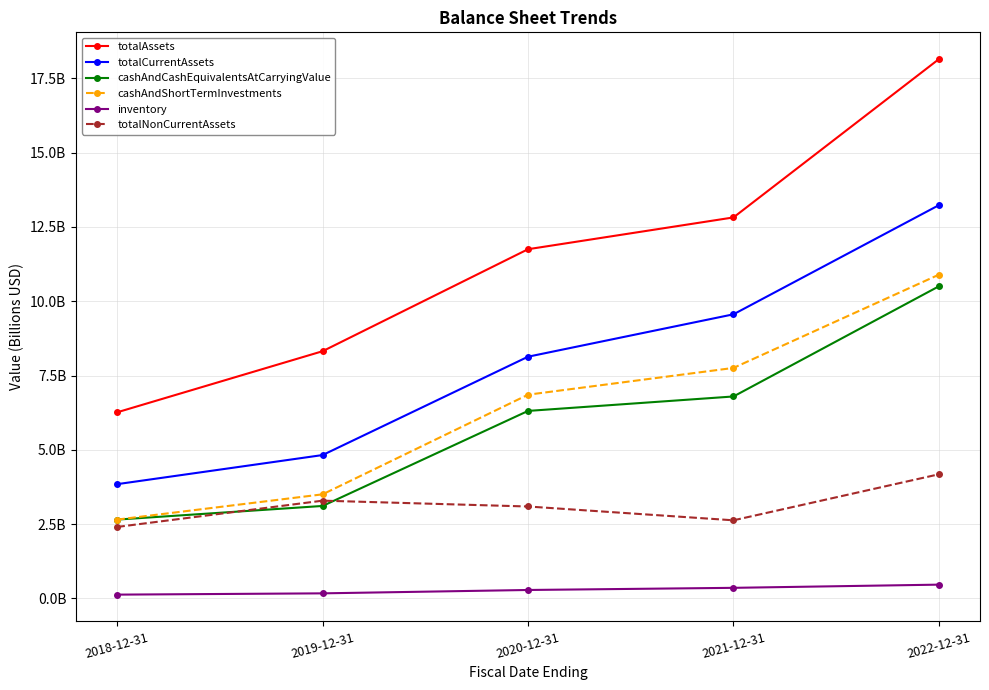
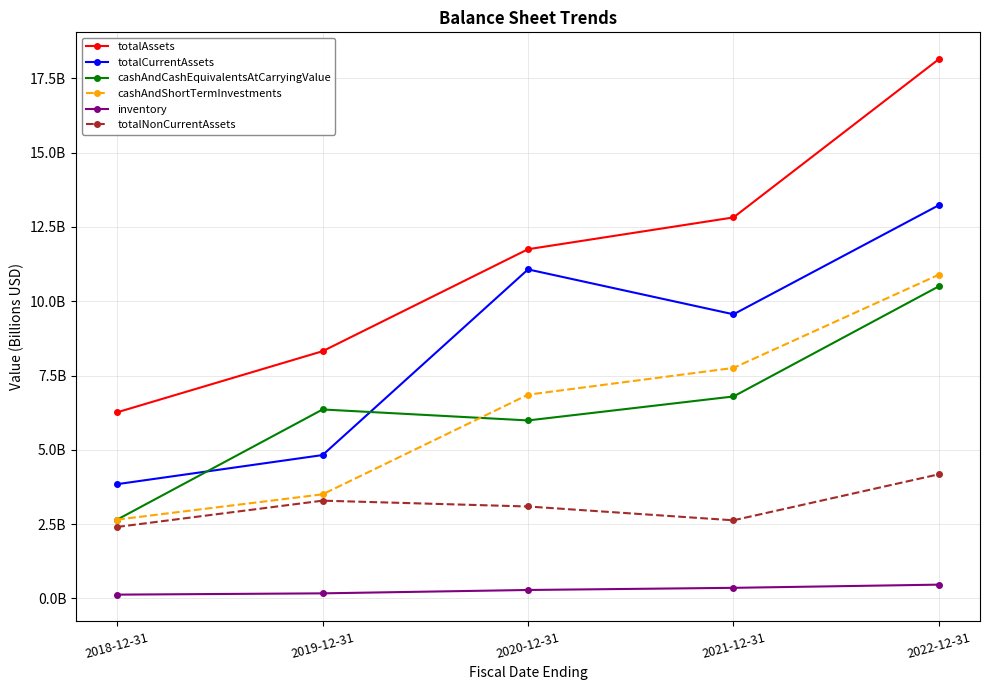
  {
    "totalAssets": {
      "2018-12-31": 6300000000,
      "2019-12-31": 8300000000,
      "2020-12-31": 11800000000,
      "2021-12-31": 12800000000,
      "2022-12-31": 18200000000
    },
    "totalCurrentAssets": {
      "2018-12-31": 3800000000,
      "2019-12-31": 4800000000,
-     "2020-12-31": 8100000000,
+     "2020-12-31": 11100000000,
      "2021-12-31": 9600000000,
      "2022-12-31": 13200000000
    },
    "cashAndCashEquivalentsAtCarryingValue": {
-     "2019-12-31": 3100000000,
-     "2020-12-31": 6300000000,
+     "2019-12-31": 6400000000,
+     "2020-12-31": 6000000000,
      "2021-12-31": 6800000000,
      "2022-12-31": 10500000000
    },
    "cashAndShortTermInvestments": {
      "2019-12-31": 3500000000,
      "2020-12-31": 6900000000,
      "2021-12-31": 7800000000,
      "2022-12-31": 10900000000
    },
    "inventory": {
      "2018-12-31": 100000000,
      "2019-12-31": 200000000,
      "2020-12-31": 300000000,
      "2021-12-31": 400000000,
      "2022-12-31": 500000000
    },
    "totalNonCurrentAssets": {
      "2018-12-31": 2400000000,
      "2019-12-31": 3300000000,
      "2020-12-31": 3100000000,
      "2021-12-31": 2600000000,
      "2022-12-31": 4200000000
    }
  }
